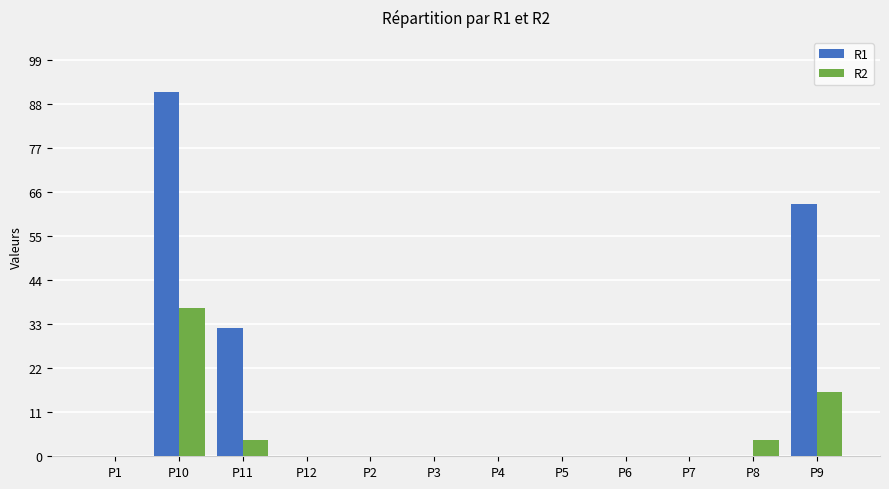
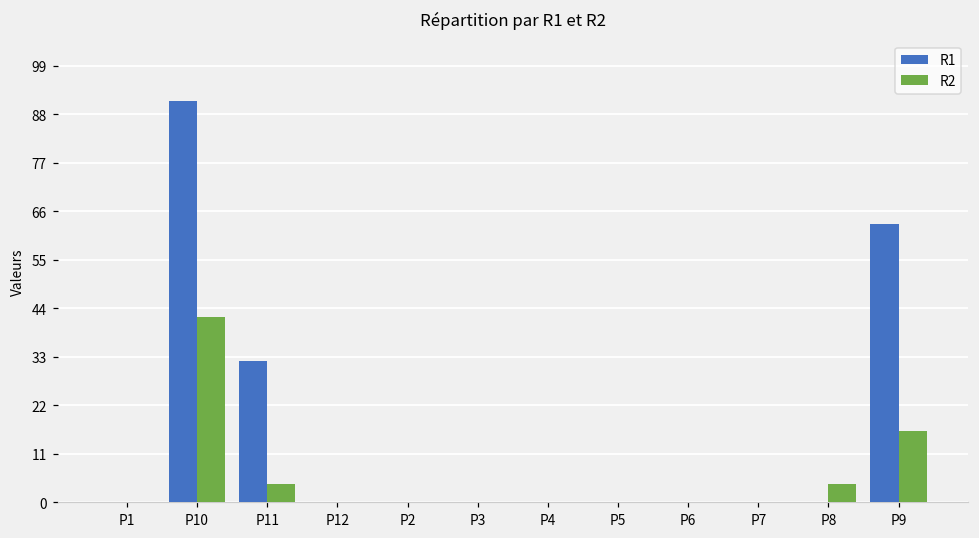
  {
    "R1": {
      "P1": 0,
      "P10": 91,
      "P11": 32,
      "P12": 0,
      "P2": 0,
      "P3": 0,
      "P4": 0,
      "P5": 0,
      "P6": 0,
      "P7": 0,
      "P8": 0,
      "P9": 63
    },
    "R2": {
      "P1": 0,
-     "P10": 37,
+     "P10": 42,
      "P11": 4,
      "P12": 0,
      "P2": 0,
      "P3": 0,
      "P4": 0,
      "P5": 0,
      "P6": 0,
      "P7": 0,
      "P8": 4,
      "P9": 16
    }
  }
